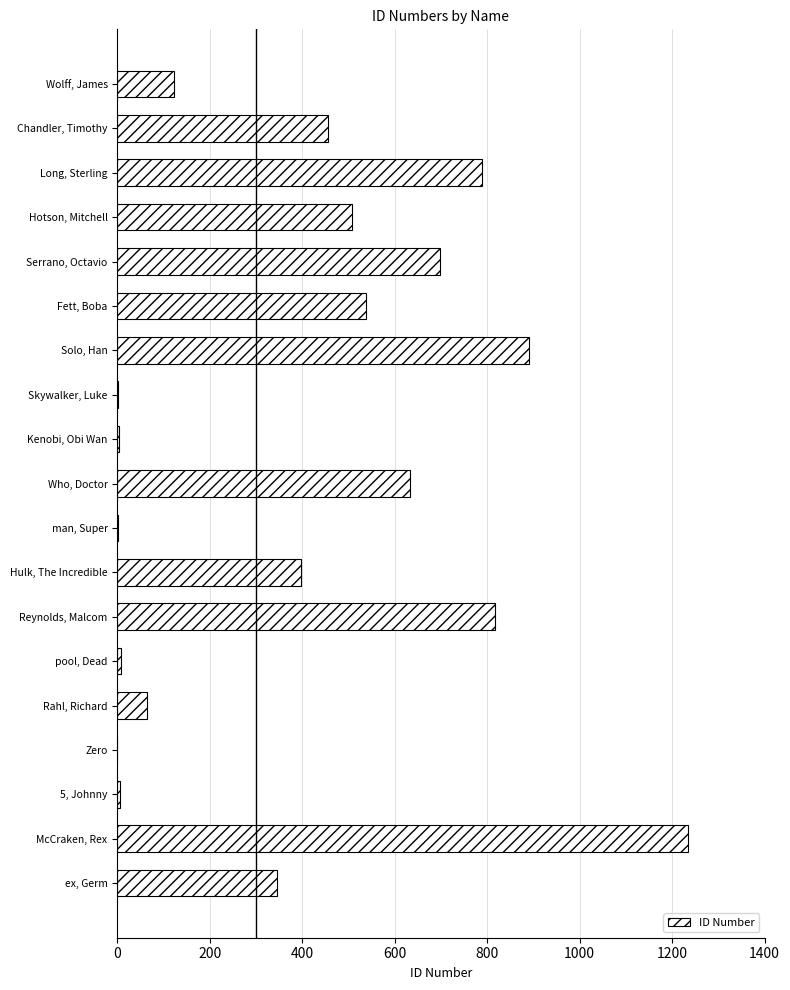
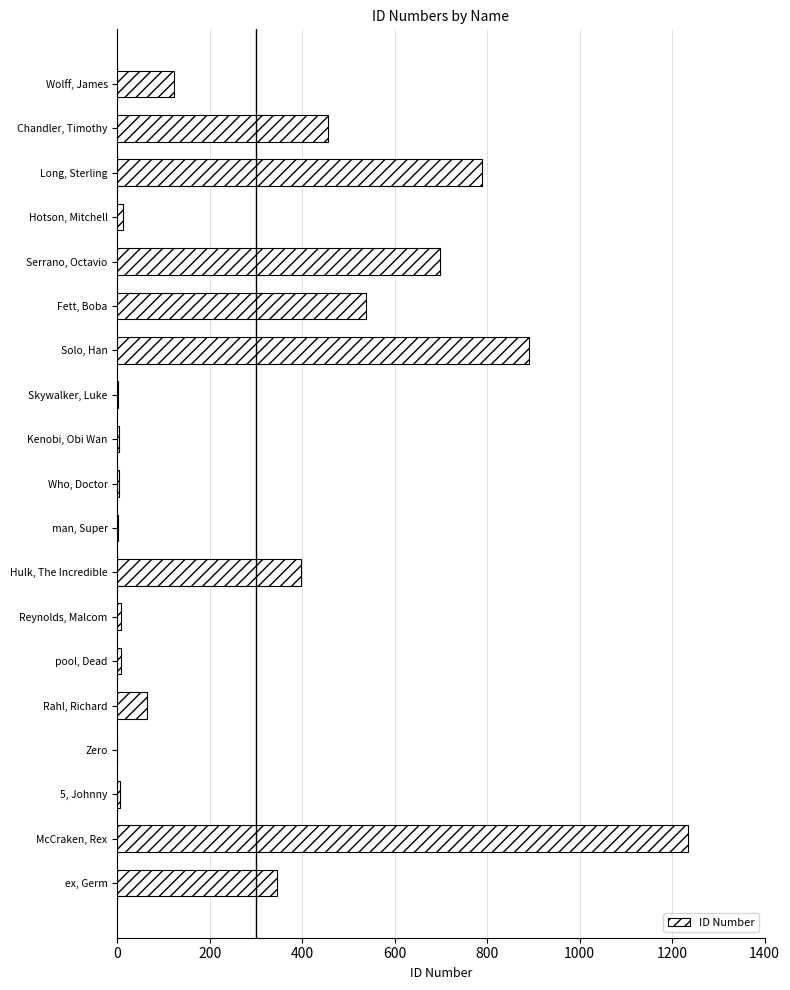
  {
    "Wolff, James": 120,
    "Chandler, Timothy": 460,
    "Long, Sterling": 790,
-   "Hotson, Mitchell": 510,
+   "Hotson, Mitchell": 10,
    "Serrano, Octavio": 700,
    "Fett, Boba": 540,
    "Solo, Han": 890,
-   "Who, Doctor": 630,
+   "Who, Doctor": 0,
    "Hulk, The Incredible": 400,
-   "Reynolds, Malcom": 820,
+   "Reynolds, Malcom": 10,
    "pool, Dead": 10,
    "Rahl, Richard": 70,
    "Zero": 0,
    "McCraken, Rex": 1230,
    "ex, Germ": 350
  }
